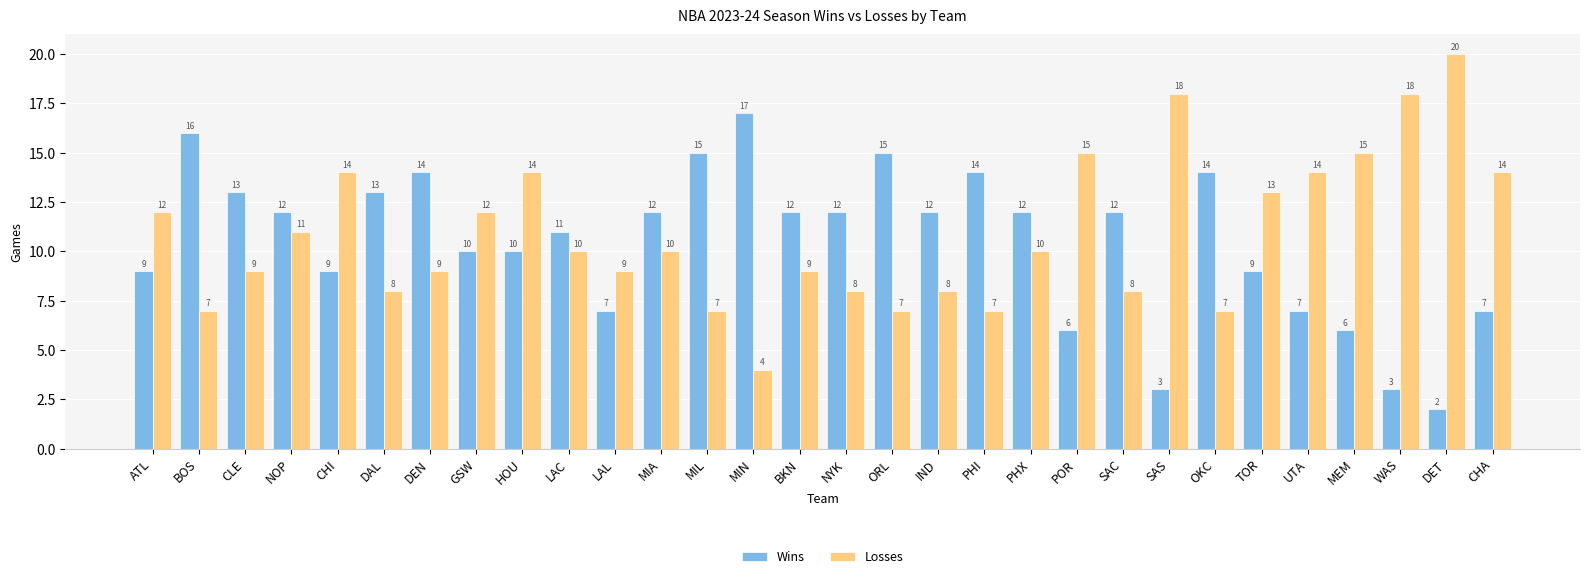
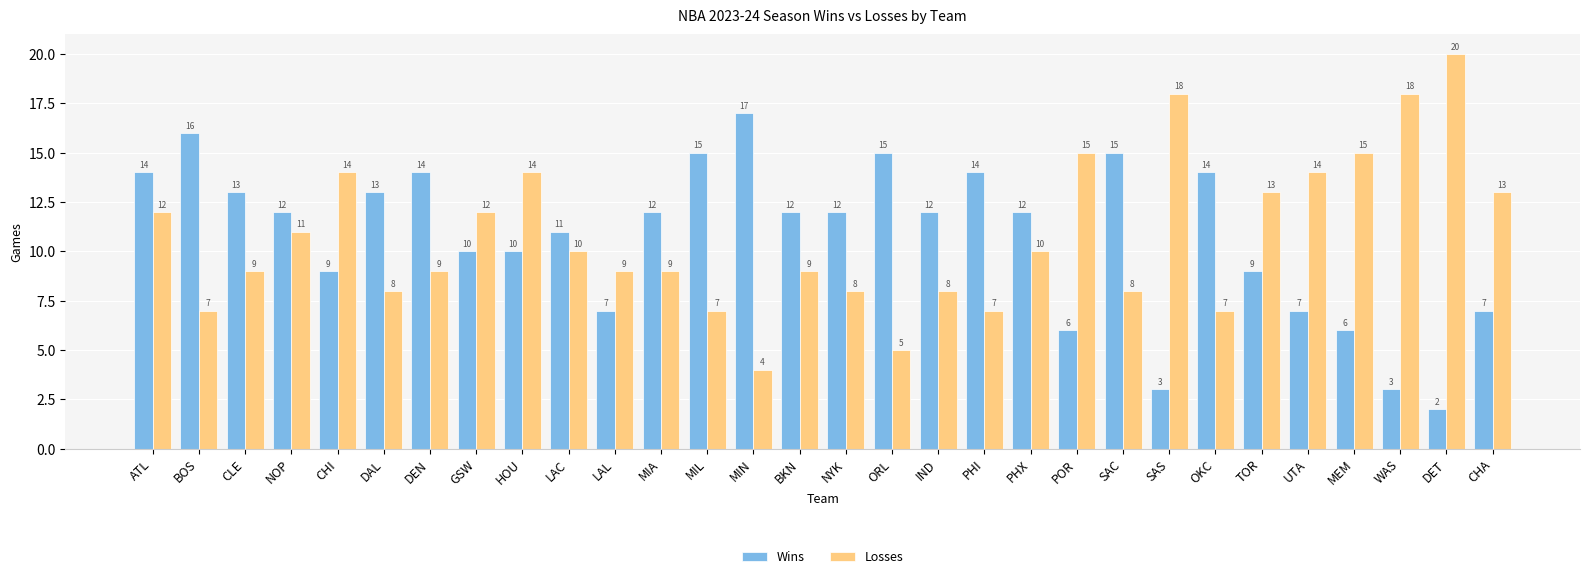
  {
    "Wins": {
-     "ATL": 9,
+     "ATL": 14,
      "BOS": 16,
      "CLE": 13,
      "NOP": 12,
      "CHI": 9,
      "DAL": 13,
      "DEN": 14,
      "GSW": 10,
      "HOU": 10,
      "LAC": 11,
      "LAL": 7,
      "MIA": 12,
      "MIL": 15,
      "MIN": 17,
      "BKN": 12,
      "NYK": 12,
      "ORL": 15,
      "IND": 12,
      "PHI": 14,
      "PHX": 12,
      "POR": 6,
-     "SAC": 12,
+     "SAC": 15,
      "SAS": 3,
      "OKC": 14,
      "TOR": 9,
      "UTA": 7,
      "MEM": 6,
      "WAS": 3,
      "DET": 2,
      "CHA": 7
    },
    "Losses": {
      "ATL": 12,
      "BOS": 7,
      "CLE": 9,
      "NOP": 11,
      "CHI": 14,
      "DAL": 8,
      "DEN": 9,
      "GSW": 12,
      "HOU": 14,
      "LAC": 10,
      "LAL": 9,
-     "MIA": 10,
+     "MIA": 9,
      "MIL": 7,
      "MIN": 4,
      "BKN": 9,
      "NYK": 8,
-     "ORL": 7,
+     "ORL": 5,
      "IND": 8,
      "PHI": 7,
      "PHX": 10,
      "POR": 15,
      "SAC": 8,
      "SAS": 18,
      "OKC": 7,
      "TOR": 13,
      "UTA": 14,
      "MEM": 15,
      "WAS": 18,
      "DET": 20,
-     "CHA": 14
+     "CHA": 13
    }
  }
